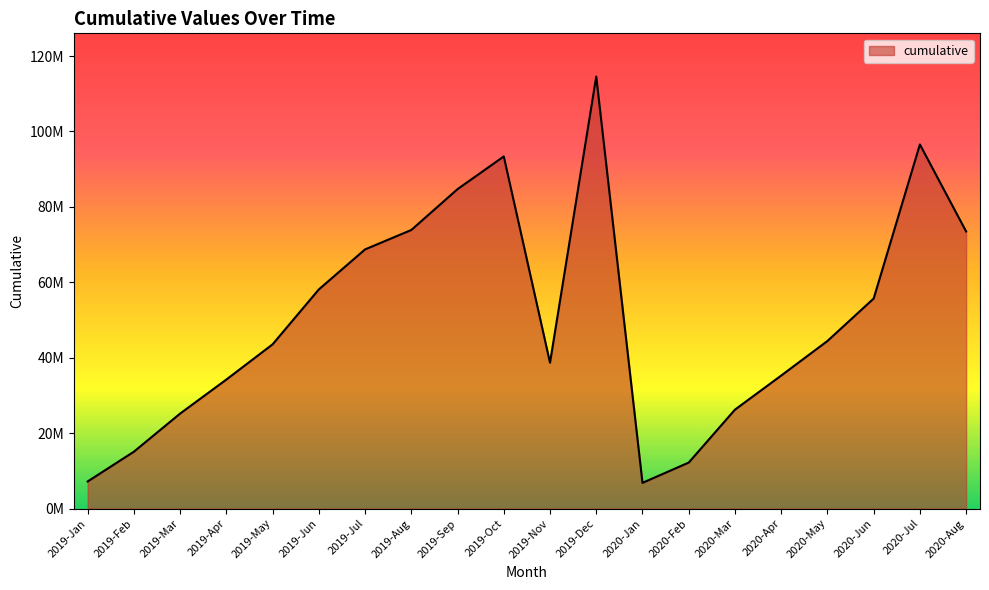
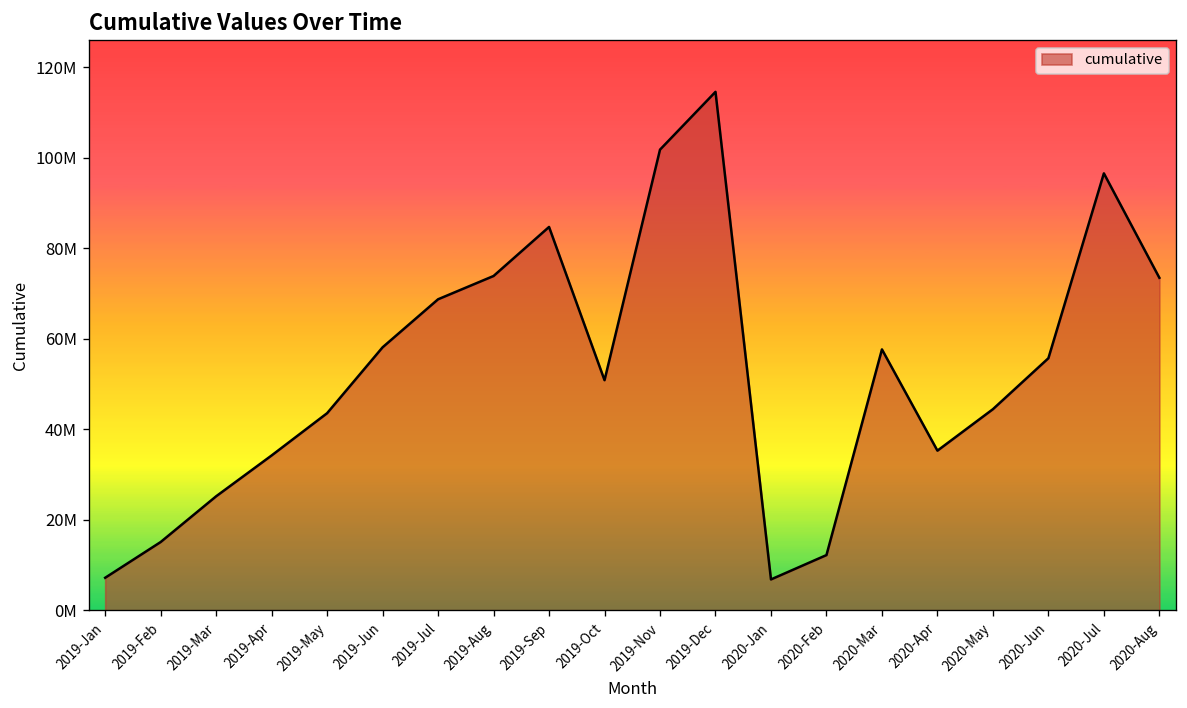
  {
    "2019-Jan": 7000000,
    "2019-Feb": 15000000,
    "2019-Mar": 25000000,
    "2019-Apr": 34000000,
    "2019-May": 44000000,
    "2019-Jun": 58000000,
    "2019-Jul": 69000000,
    "2019-Aug": 74000000,
    "2019-Sep": 85000000,
-   "2019-Oct": 93000000,
-   "2019-Nov": 39000000,
+   "2019-Oct": 51000000,
+   "2019-Nov": 102000000,
    "2019-Dec": 115000000,
    "2020-Jan": 7000000,
    "2020-Feb": 12000000,
-   "2020-Mar": 26000000,
+   "2020-Mar": 58000000,
    "2020-Apr": 35000000,
    "2020-May": 44000000,
    "2020-Jun": 56000000,
    "2020-Jul": 97000000,
    "2020-Aug": 73000000
  }
